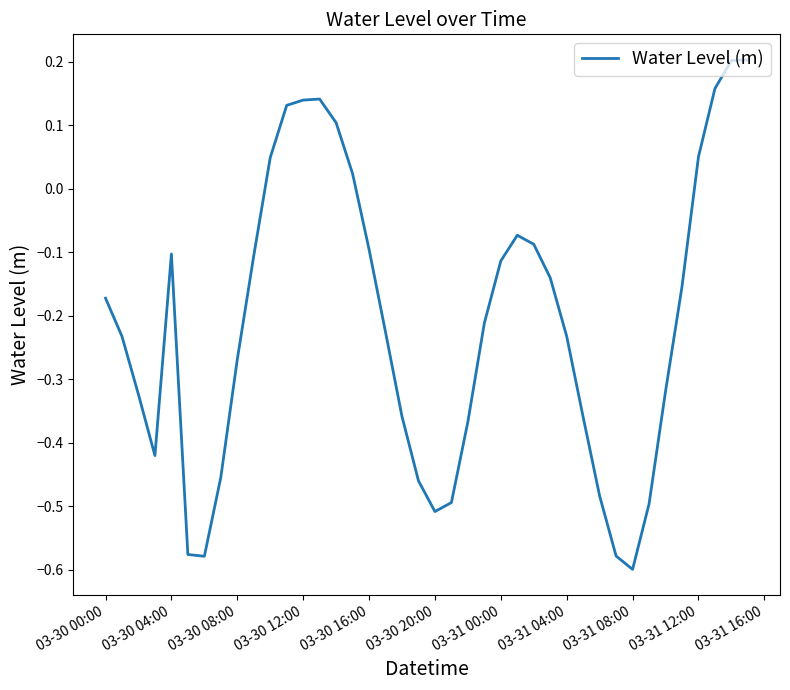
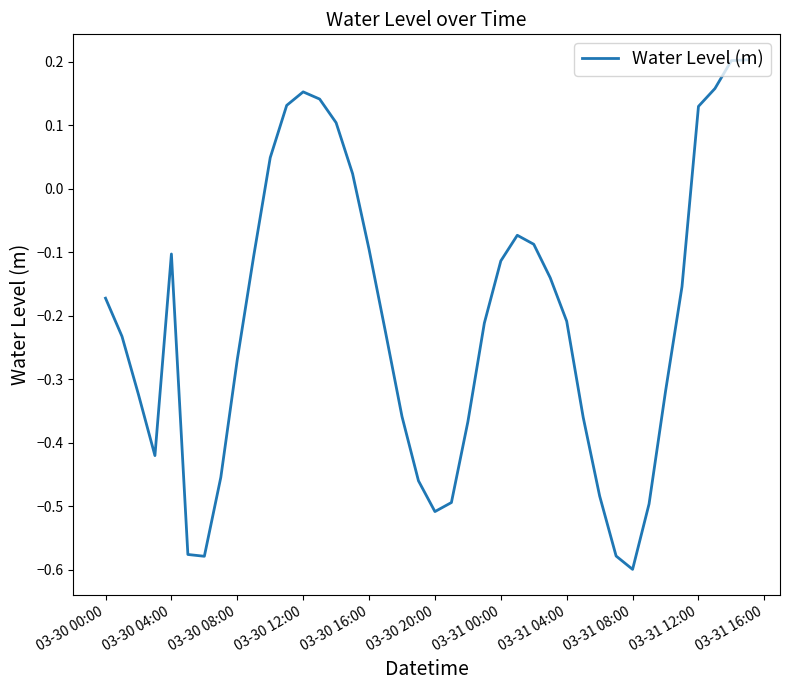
  {
    "03-30 00:00": -0.17,
    "03-30 04:00": -0.10,
    "03-30 08:00": -0.27,
-   "03-30 12:00": 0.14,
+   "03-30 12:00": 0.15,
    "03-30 16:00": -0.10,
    "03-30 20:00": -0.51,
    "03-31 00:00": -0.11,
-   "03-31 04:00": -0.23,
+   "03-31 04:00": -0.21,
    "03-31 08:00": -0.60,
-   "03-31 12:00": 0.05
+   "03-31 12:00": 0.13
  }
